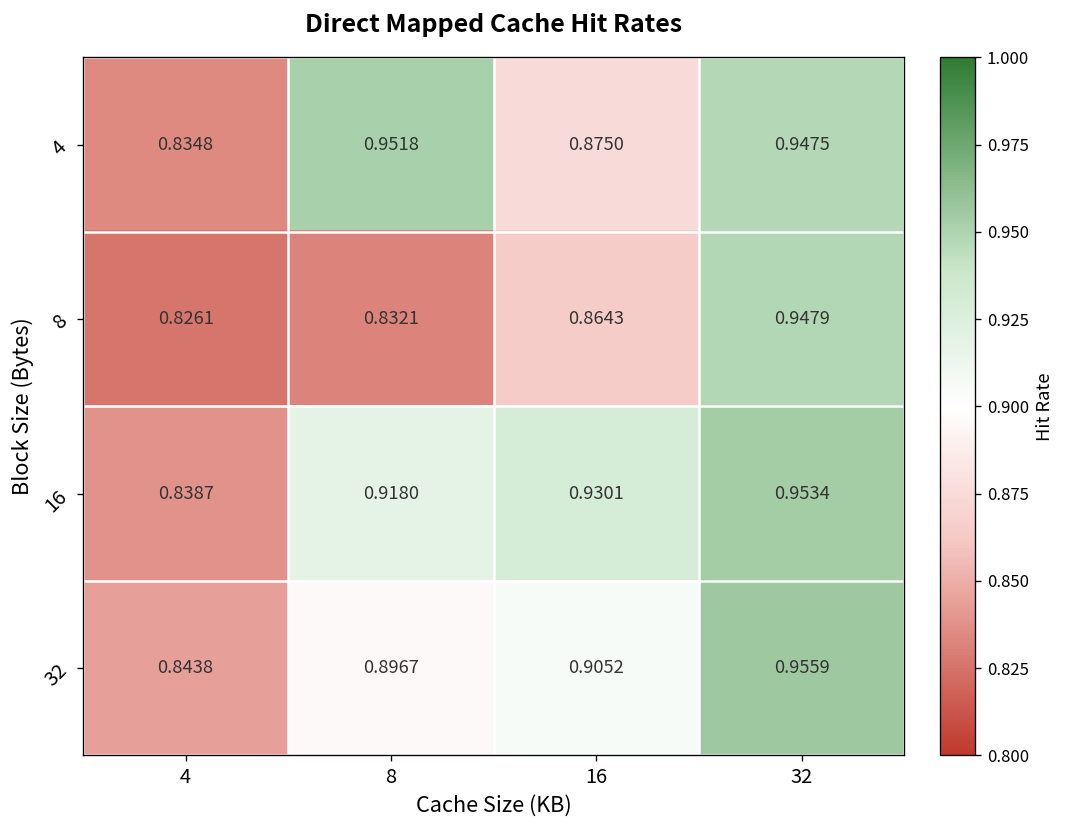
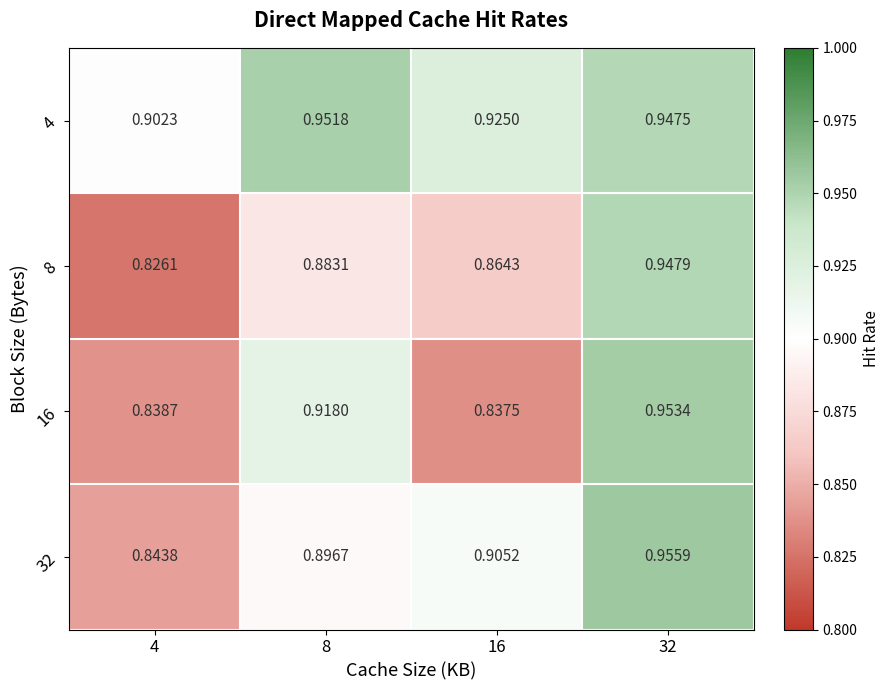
  {
    "4": {
-     "4": 0.8348,
+     "4": 0.9023,
      "8": 0.9518,
-     "16": 0.8750,
+     "16": 0.9250,
      "32": 0.9475
    },
    "8": {
      "4": 0.8261,
-     "8": 0.8321,
+     "8": 0.8831,
      "16": 0.8643,
      "32": 0.9479
    },
    "16": {
      "4": 0.8387,
      "8": 0.9180,
-     "16": 0.9301,
+     "16": 0.8375,
      "32": 0.9534
    },
    "32": {
      "4": 0.8438,
      "8": 0.8967,
      "16": 0.9052,
      "32": 0.9559
    }
  }
